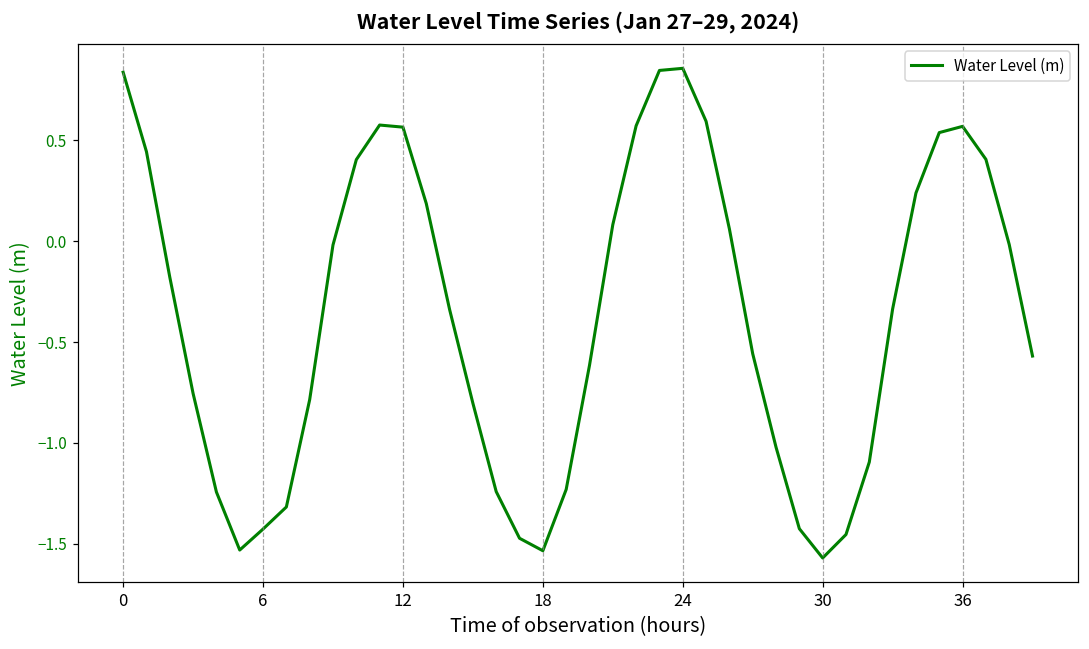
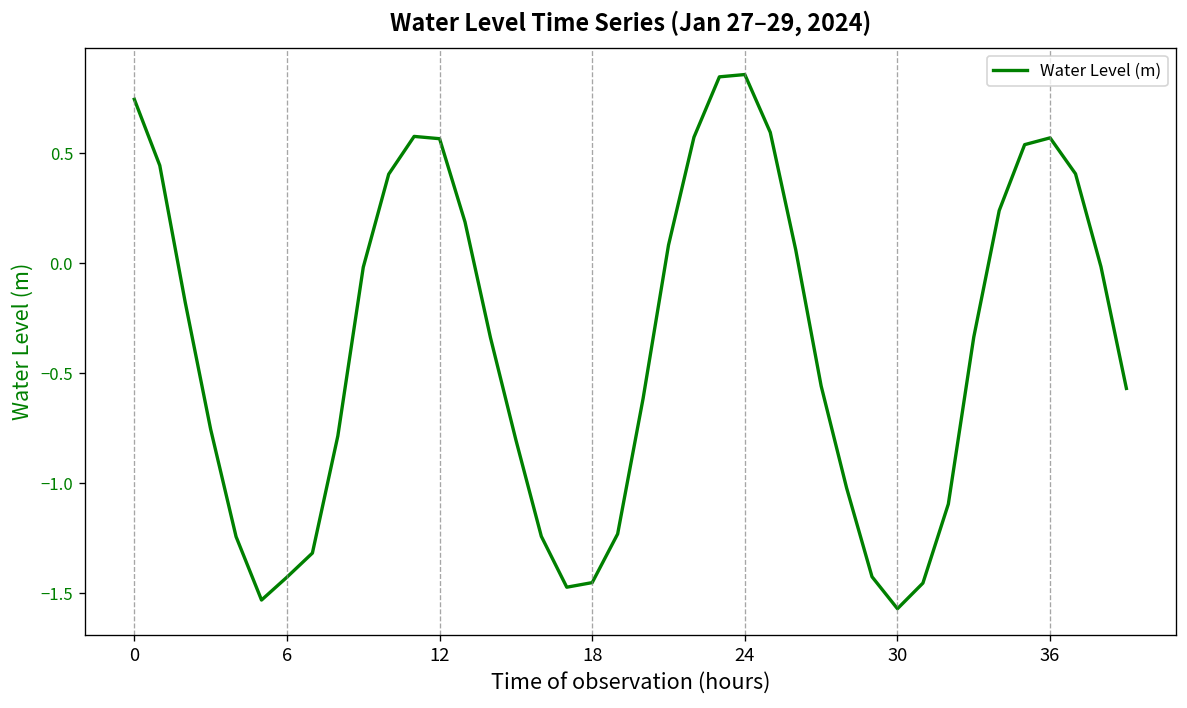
  {
-   "0": 0.84,
+   "0": 0.75,
    "6": -1.43,
    "12": 0.57,
-   "18": -1.54,
+   "18": -1.45,
    "24": 0.86,
    "30": -1.57,
    "36": 0.57
  }
